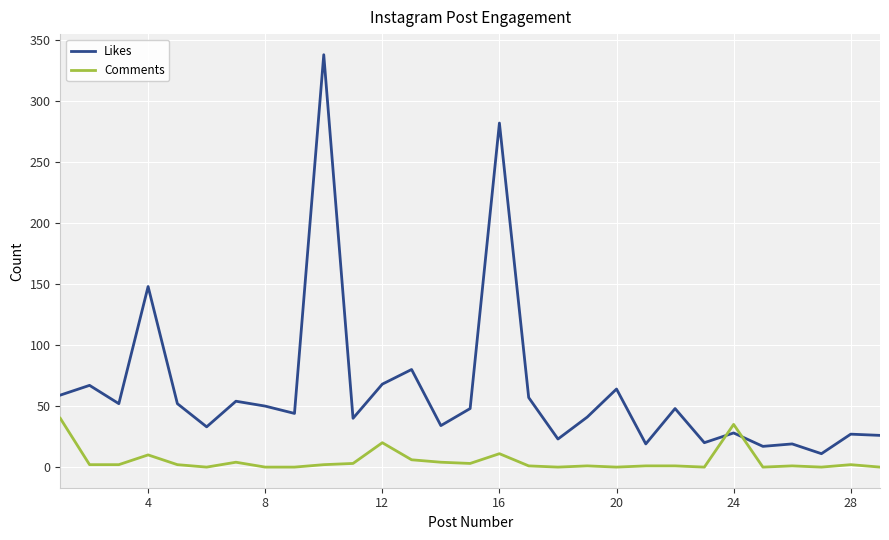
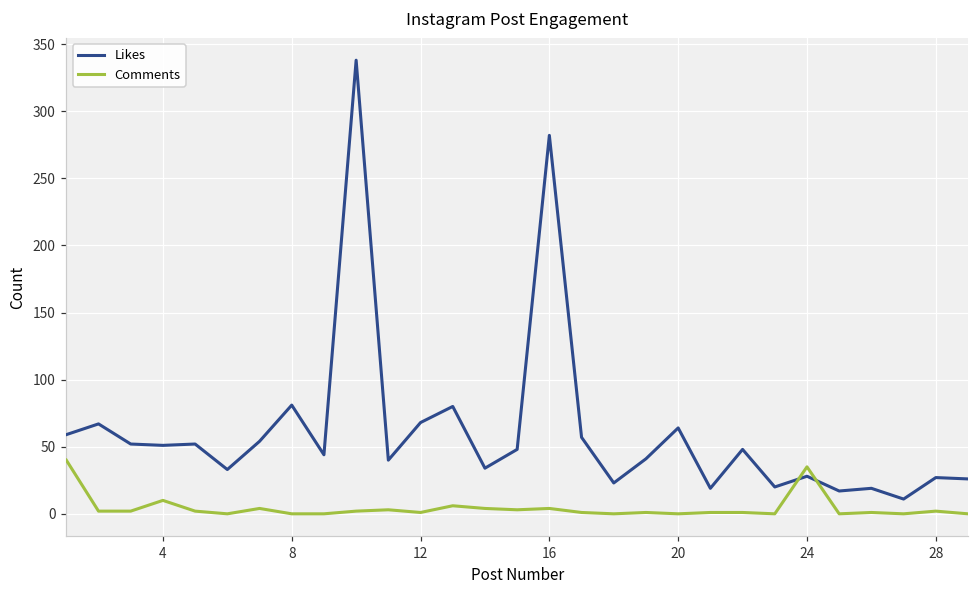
  {
    "Likes": {
-     "4": 148,
-     "8": 50,
+     "4": 51,
+     "8": 81,
      "12": 68,
      "16": 282,
      "20": 64,
      "24": 28,
      "28": 27
    },
    "Comments": {
      "4": 10,
      "8": 0,
-     "12": 20,
-     "16": 11,
+     "12": 1,
+     "16": 4,
      "20": 0,
      "24": 35,
      "28": 2
    }
  }
